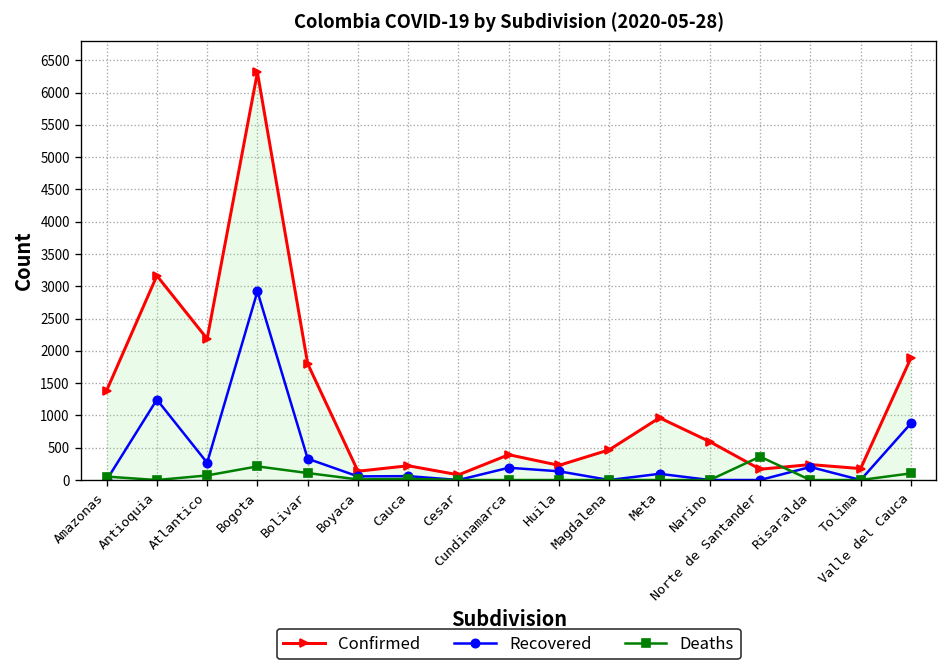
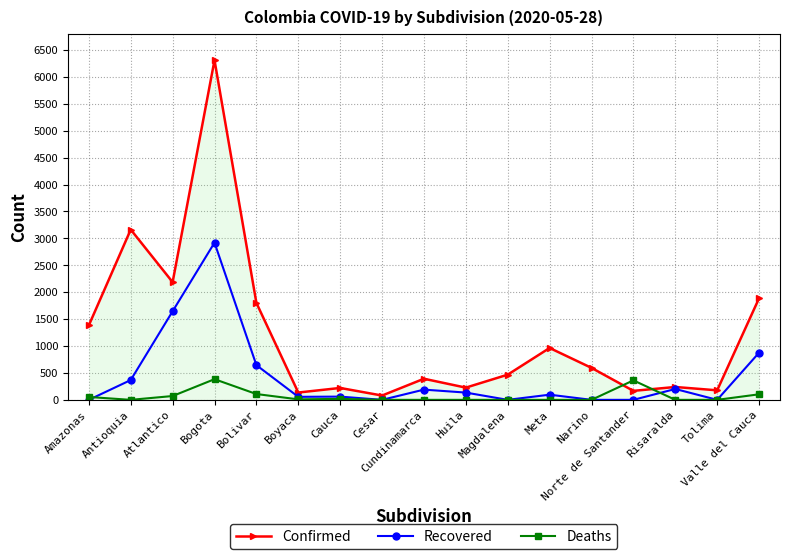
  {
    "Confirmed": {
      "Amazonas": 1400,
      "Antioquia": 3200,
      "Atlantico": 2200,
      "Bogota": 6300,
      "Bolivar": 1800,
      "Boyaca": 100,
      "Cauca": 200,
      "Cesar": 100,
      "Cundinamarca": 400,
      "Huila": 200,
      "Magdalena": 500,
      "Meta": 1000,
      "Narino": 600,
      "Norte de Santander": 200,
      "Tolima": 200,
      "Valle del Cauca": 1900
    },
    "Recovered": {
      "Amazonas": 0,
-     "Antioquia": 1200,
-     "Atlantico": 300,
+     "Antioquia": 400,
+     "Atlantico": 1600,
      "Bogota": 2900,
-     "Bolivar": 300,
+     "Bolivar": 600,
      "Cundinamarca": 200,
      "Huila": 100,
      "Meta": 100,
      "Norte de Santander": 0,
      "Valle del Cauca": 900
    },
    "Deaths": {
      "Amazonas": 100,
      "Antioquia": 0,
      "Atlantico": 100,
-     "Bogota": 200,
+     "Bogota": 400,
      "Bolivar": 100,
      "Cundinamarca": 0,
      "Huila": 0,
      "Meta": 0,
      "Norte de Santander": 400,
      "Risaralda": 0,
      "Valle del Cauca": 100
    }
  }
